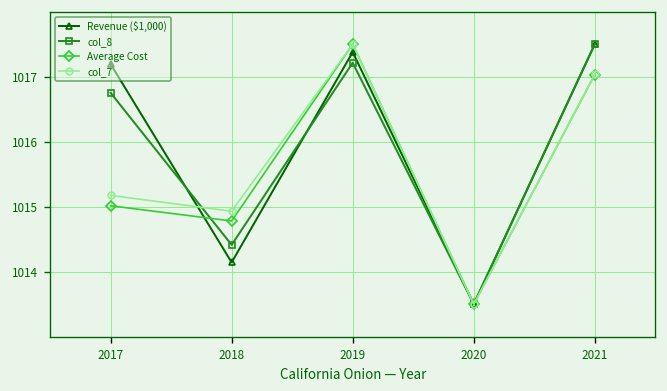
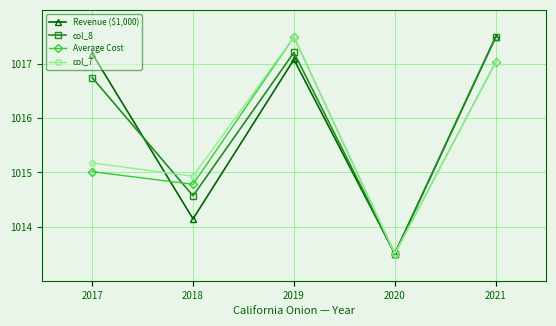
  {
    "Revenue ($1,000)": {
      "2018": 1014.1,
-     "2019": 1017.4
+     "2019": 1017.1
    },
    "col_8": {
      "2017": 1016.8,
-     "2018": 1014.4,
+     "2018": 1014.6,
      "2019": 1017.2
    },
    "Average Cost": {
      "2017": 1015.0,
      "2018": 1014.8
    },
    "col_7": {
      "2017": 1015.2,
      "2018": 1014.9
    }
  }
